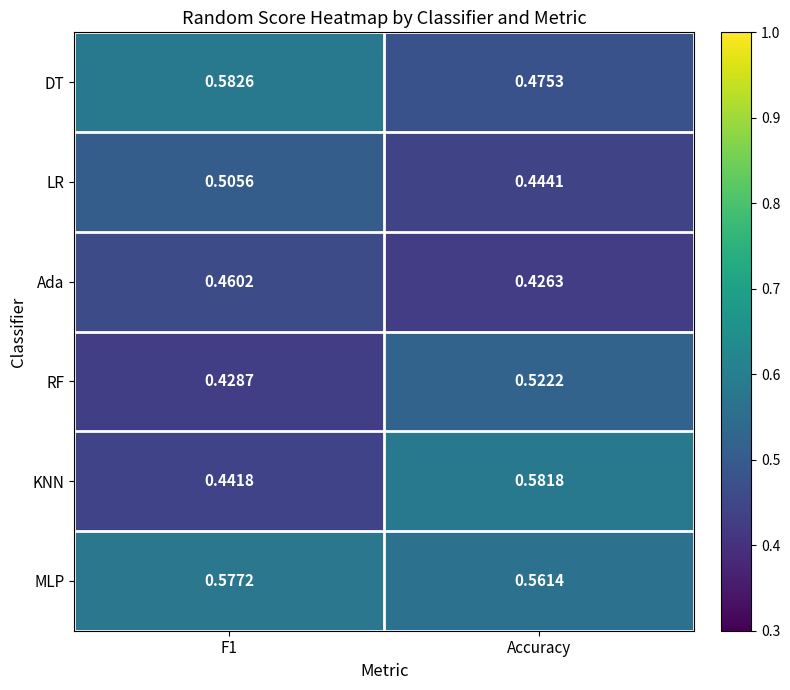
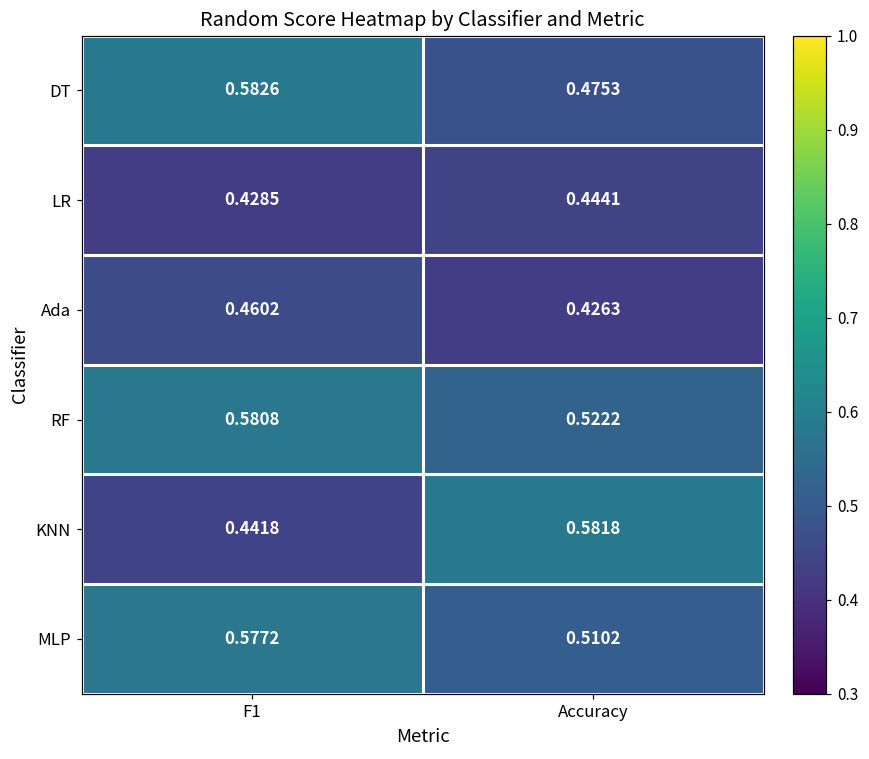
  {
    "DT": {
      "F1": 0.5826,
      "Accuracy": 0.4753
    },
    "LR": {
-     "F1": 0.5056,
+     "F1": 0.4285,
      "Accuracy": 0.4441
    },
    "Ada": {
      "F1": 0.4602,
      "Accuracy": 0.4263
    },
    "RF": {
-     "F1": 0.4287,
+     "F1": 0.5808,
      "Accuracy": 0.5222
    },
    "KNN": {
      "F1": 0.4418,
      "Accuracy": 0.5818
    },
    "MLP": {
      "F1": 0.5772,
-     "Accuracy": 0.5614
+     "Accuracy": 0.5102
    }
  }
